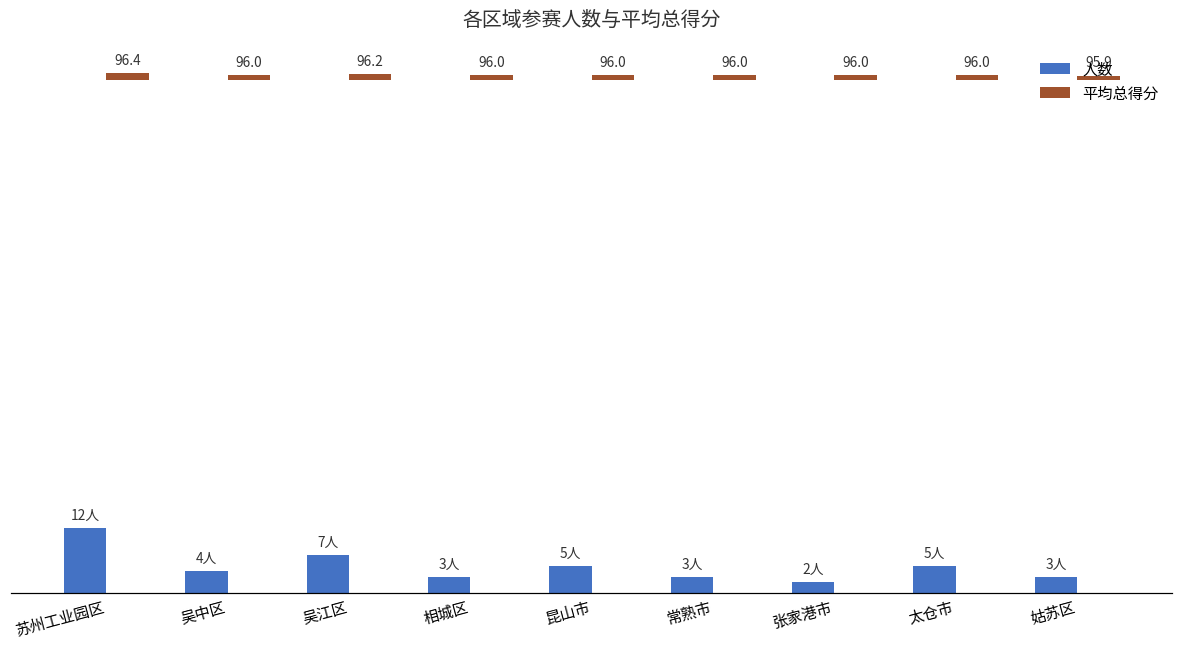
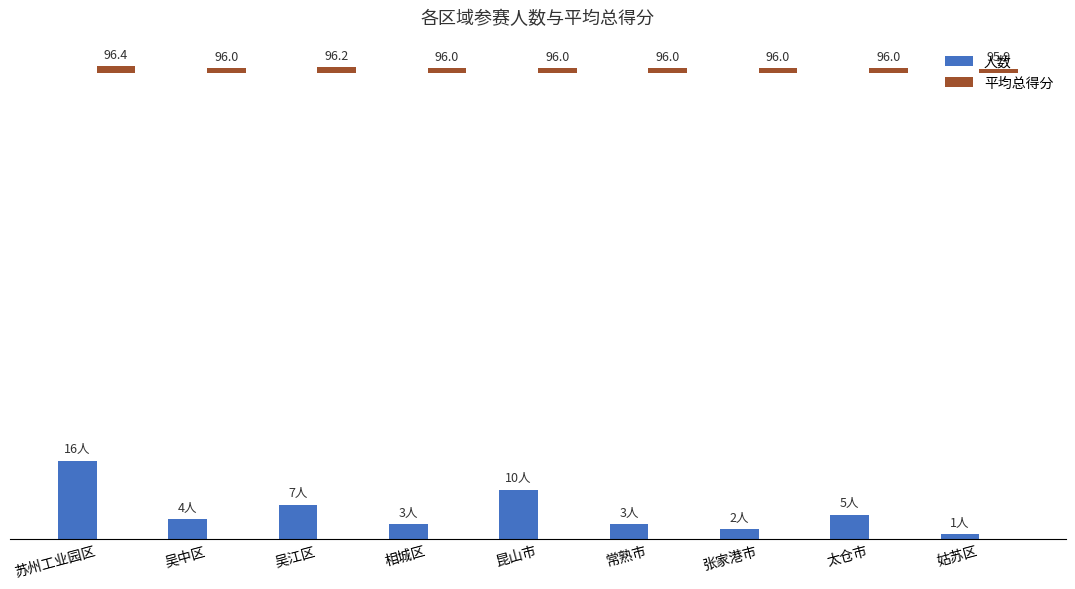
  {
    "人数": {
-     "苏州工业园区": "12人",
+     "苏州工业园区": "16人",
      "吴中区": "4人",
      "吴江区": "7人",
      "相城区": "3人",
-     "昆山市": "5人",
+     "昆山市": "10人",
      "常熟市": "3人",
      "张家港市": "2人",
      "太仓市": "5人",
-     "姑苏区": "3人"
+     "姑苏区": "1人"
    }
  }
